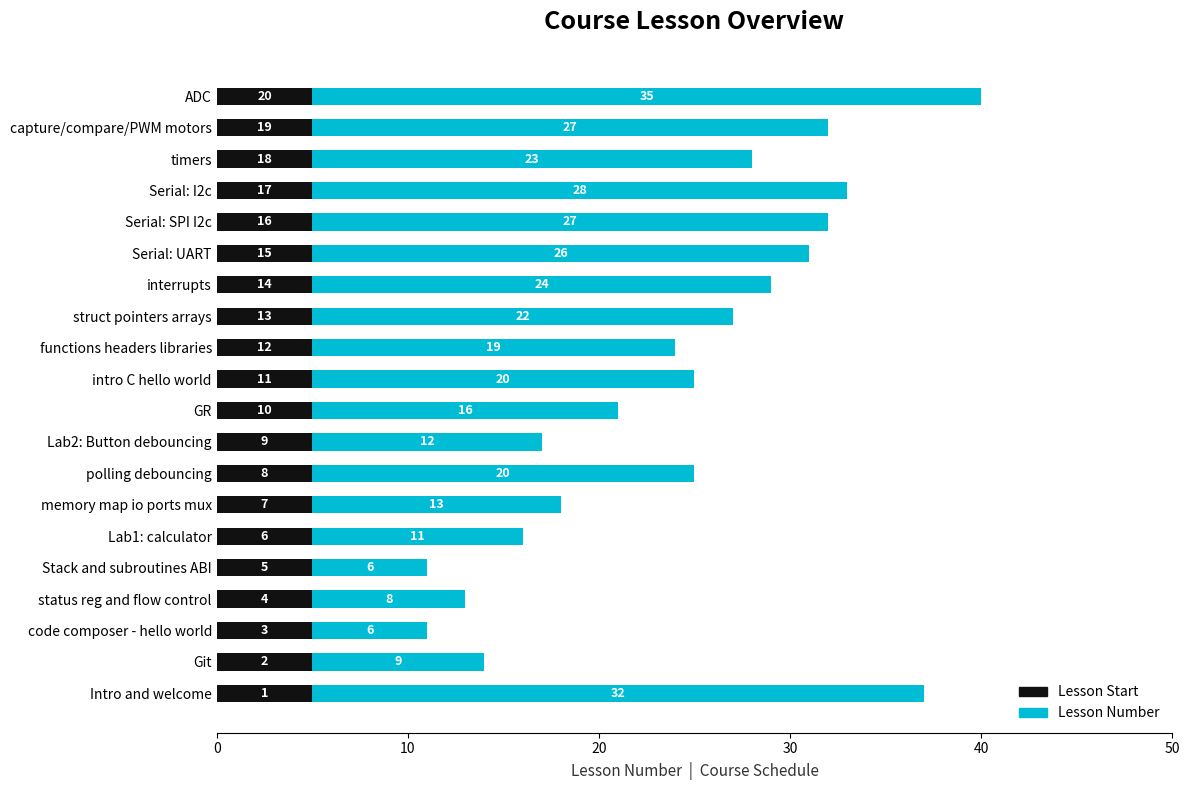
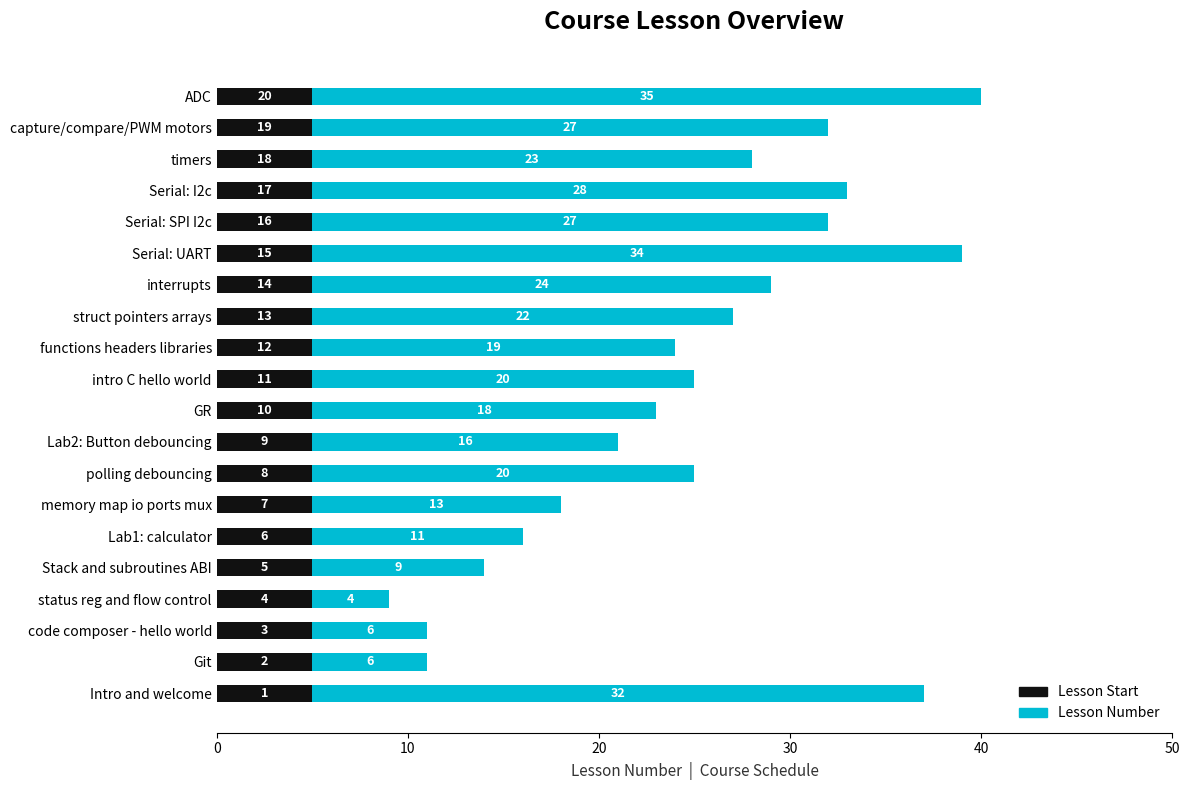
  {
    "Lesson Start": {
      "Stack and subroutines ABI": 5
    },
    "Lesson Number": {
      "ADC": 35,
      "capture/compare/PWM motors": 27,
      "timers": 23,
      "Serial: I2c": 28,
      "Serial: SPI I2c": 27,
-     "Serial: UART": 26,
+     "Serial: UART": 34,
      "interrupts": 24,
      "struct pointers arrays": 22,
      "functions headers libraries": 19,
      "intro C hello world": 20,
-     "GR": 16,
-     "Lab2: Button debouncing": 12,
+     "GR": 18,
+     "Lab2: Button debouncing": 16,
      "polling debouncing": 20,
      "memory map io ports mux": 13,
      "Lab1: calculator": 11,
-     "Stack and subroutines ABI": 6,
-     "status reg and flow control": 8,
+     "Stack and subroutines ABI": 9,
+     "status reg and flow control": 4,
      "code composer - hello world": 6,
-     "Git": 9,
+     "Git": 6,
      "Intro and welcome": 32
    }
  }
